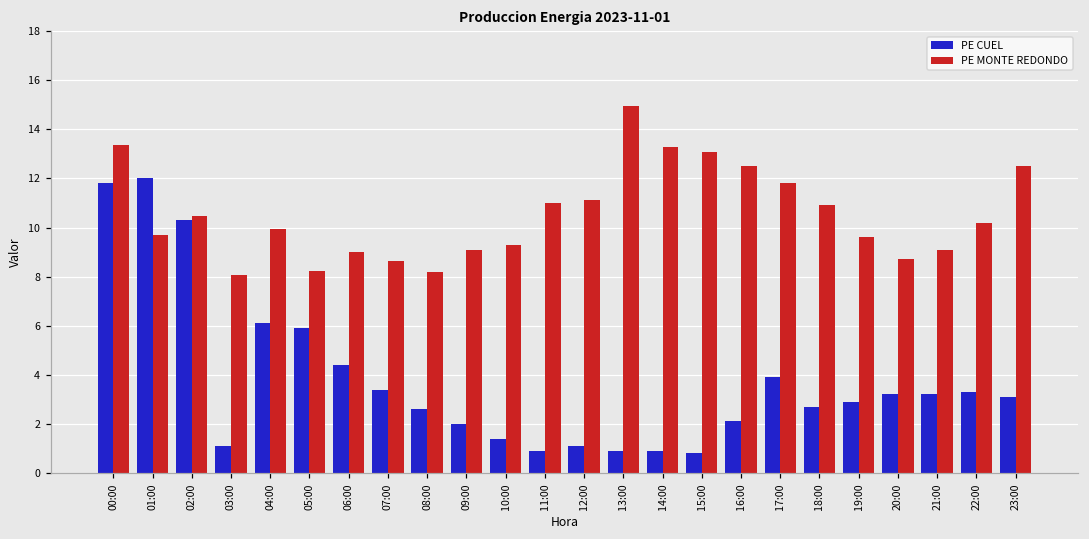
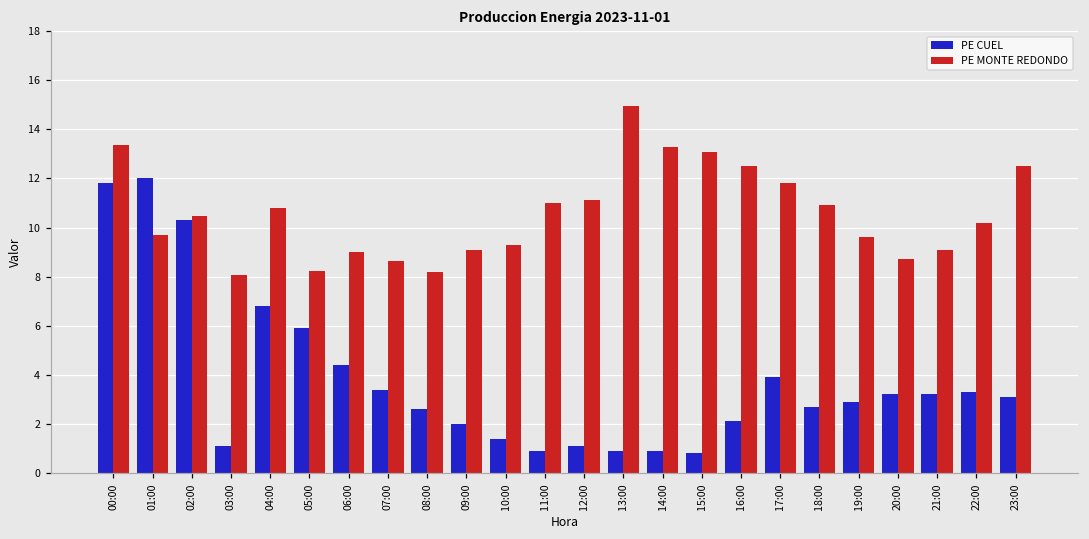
  {
    "PE CUEL": {
      "00:00": 11.8,
      "01:00": 12.0,
      "02:00": 10.3,
      "03:00": 1.1,
-     "04:00": 6.1,
+     "04:00": 6.8,
      "05:00": 5.9,
      "06:00": 4.4,
      "07:00": 3.4,
      "08:00": 2.6,
      "09:00": 2.0,
      "10:00": 1.4,
      "11:00": 0.9,
      "12:00": 1.1,
      "13:00": 0.9,
      "14:00": 0.9,
      "15:00": 0.8,
      "16:00": 2.1,
      "17:00": 3.9,
      "18:00": 2.7,
      "19:00": 2.9,
      "20:00": 3.2,
      "21:00": 3.2,
      "22:00": 3.3,
      "23:00": 3.1
    },
    "PE MONTE REDONDO": {
      "00:00": 13.4,
      "01:00": 9.7,
      "02:00": 10.5,
      "03:00": 8.1,
-     "04:00": 9.9,
+     "04:00": 10.8,
      "05:00": 8.2,
      "06:00": 9.0,
      "07:00": 8.6,
      "08:00": 8.2,
      "09:00": 9.1,
      "10:00": 9.3,
      "11:00": 11.0,
      "12:00": 11.1,
      "13:00": 14.9,
      "14:00": 13.3,
      "15:00": 13.1,
      "16:00": 12.5,
      "17:00": 11.8,
      "18:00": 10.9,
      "19:00": 9.6,
      "20:00": 8.7,
      "21:00": 9.1,
      "22:00": 10.2,
      "23:00": 12.5
    }
  }
